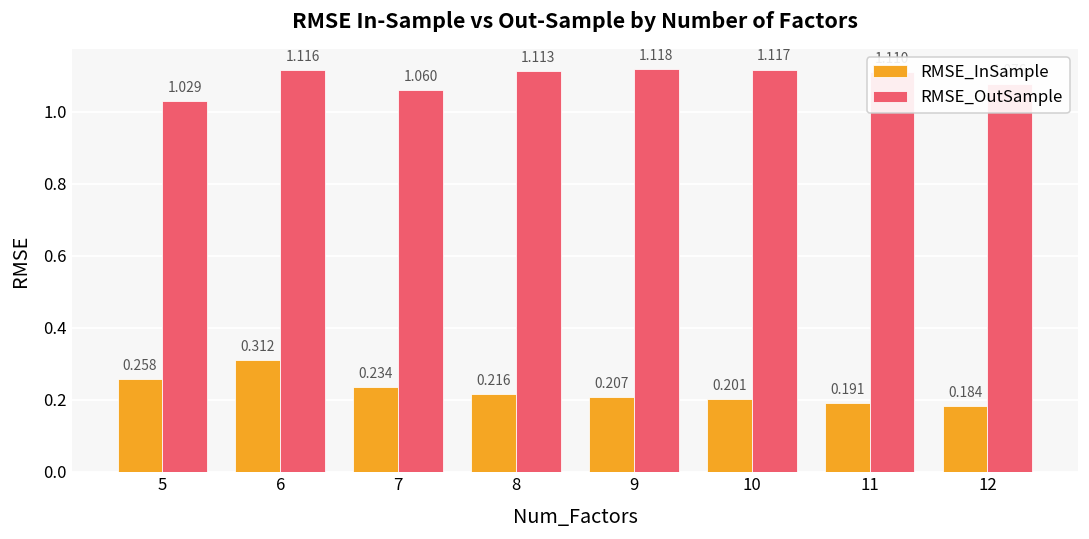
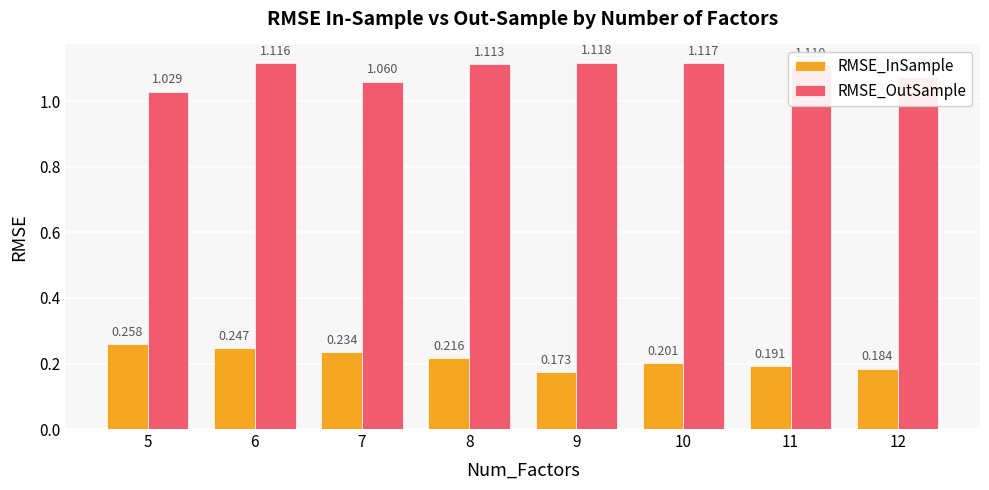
  {
    "RMSE_InSample": {
      "5": 0.258,
-     "6": 0.312,
+     "6": 0.247,
      "7": 0.234,
      "8": 0.216,
-     "9": 0.207,
+     "9": 0.173,
      "10": 0.201,
      "11": 0.191,
      "12": 0.184
    },
    "RMSE_OutSample": {
      "5": 1.029,
      "6": 1.116,
      "7": 1.060,
      "8": 1.113,
      "9": 1.118,
      "10": 1.117
    }
  }
